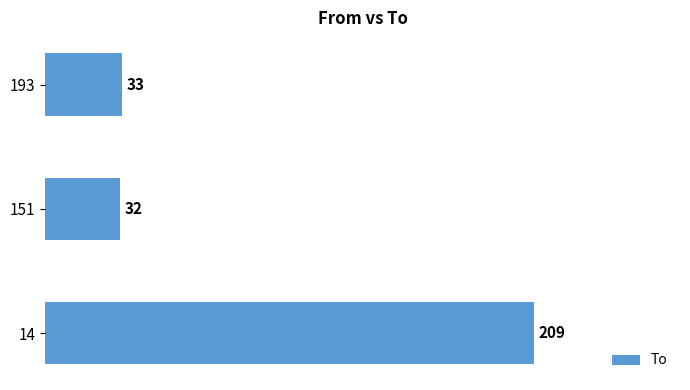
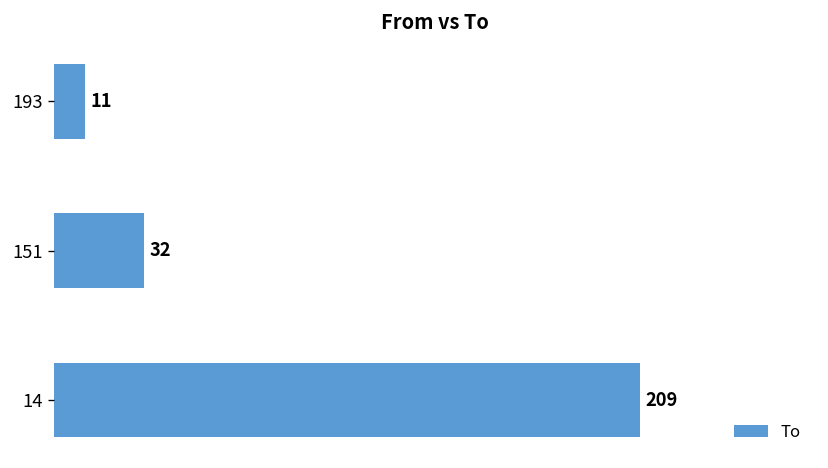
  {
-   "193": 33,
+   "193": 11,
    "151": 32,
    "14": 209
  }
